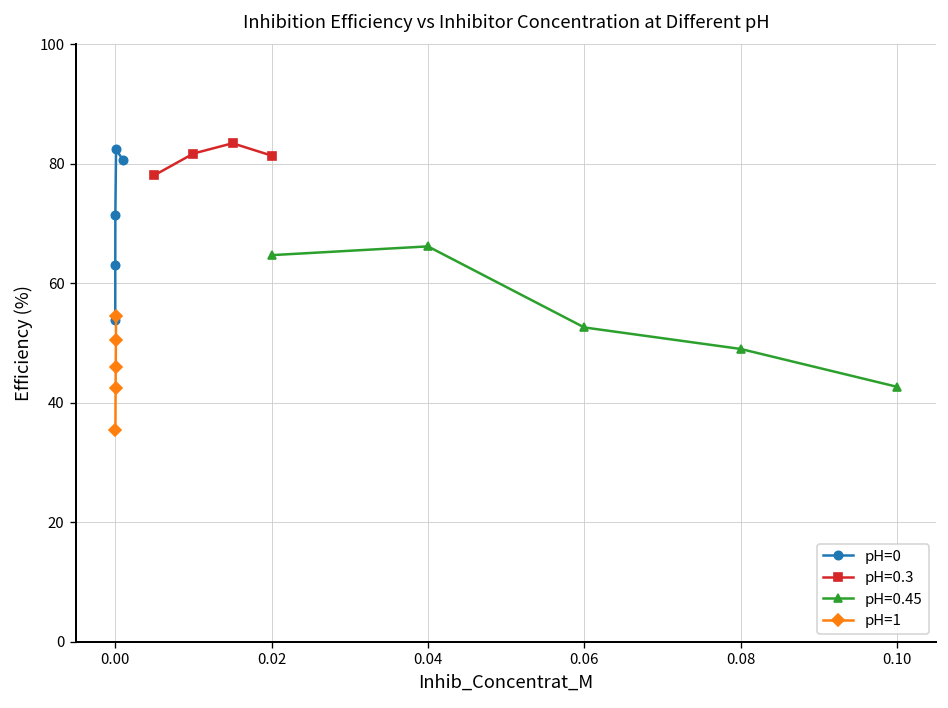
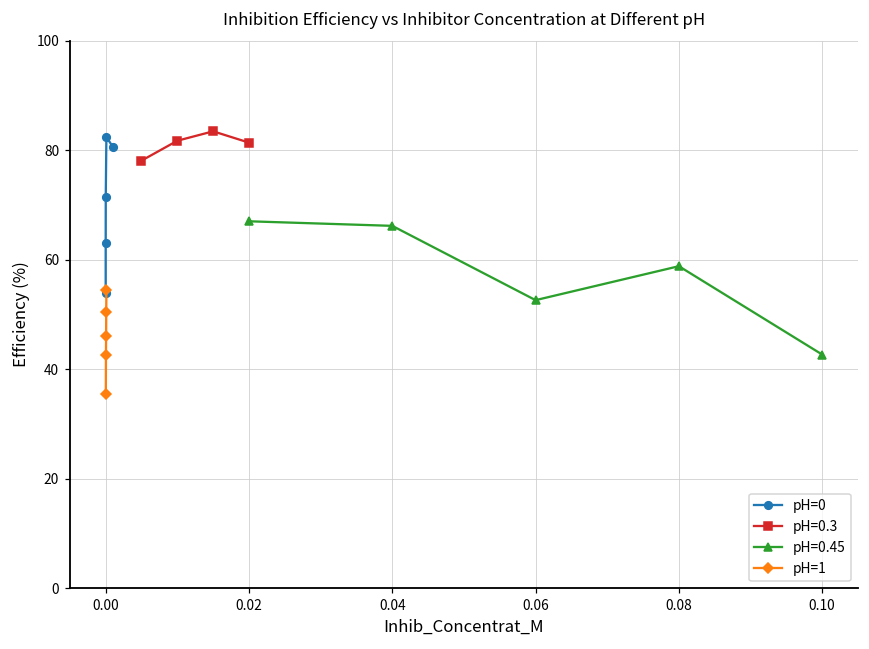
  {
    "pH=0.3": {
      "0.02": 81
    },
    "pH=0.45": {
-     "0.02": 65,
+     "0.02": 67,
      "0.04": 66,
      "0.06": 53,
-     "0.08": 49,
+     "0.08": 59,
      "0.10": 43
    }
  }
